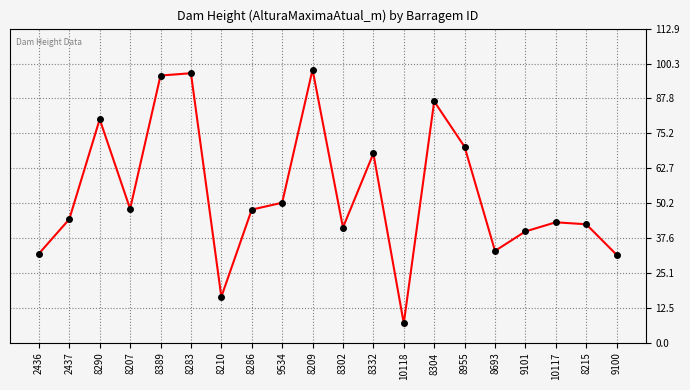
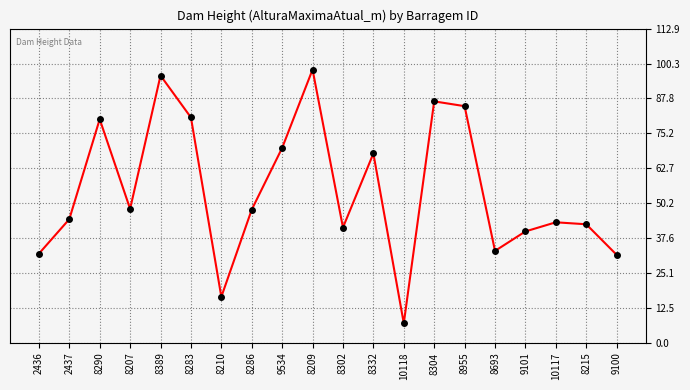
  {
    "2436": 32,
    "2437": 44,
    "8290": 80,
    "8207": 48,
    "8389": 96,
-   "8283": 97,
+   "8283": 81,
    "8210": 17,
    "8286": 48,
-   "9534": 50,
+   "9534": 70,
    "8209": 98,
    "8302": 41,
    "8332": 68,
    "10118": 7,
    "8304": 87,
-   "8955": 70,
+   "8955": 85,
    "8693": 33,
    "9101": 40,
    "10117": 43,
    "8215": 43,
    "9100": 32
  }
